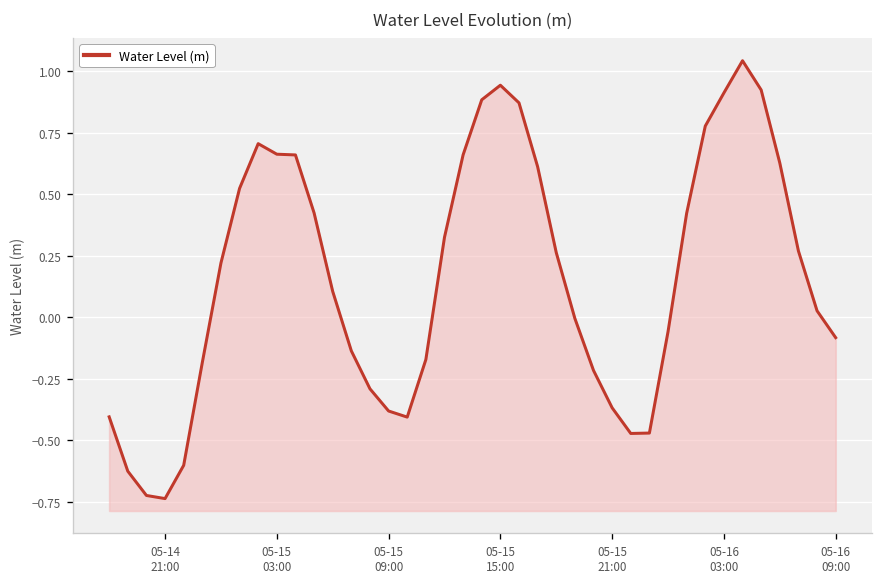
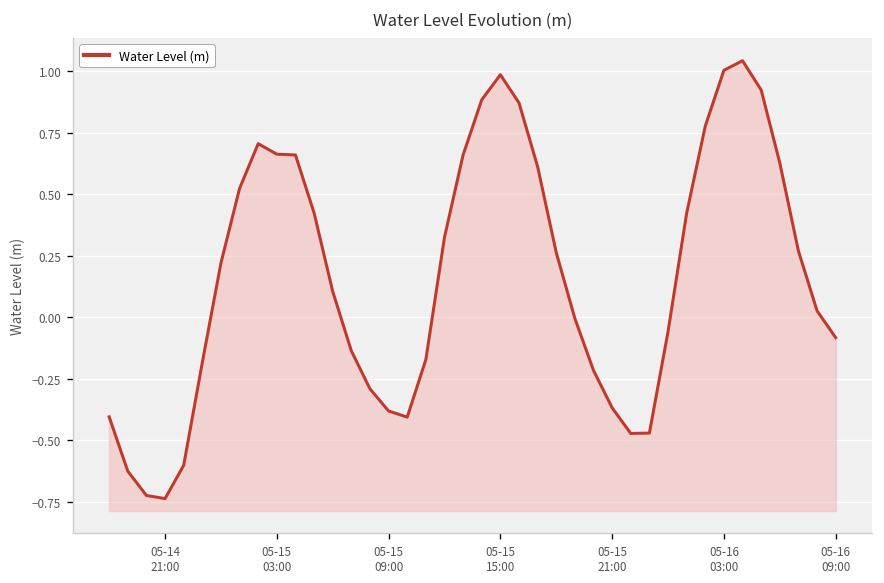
  {
    "05-14 21:00": -0.74,
    "05-15 03:00": 0.66,
    "05-15 09:00": -0.38,
-   "05-15 15:00": 0.94,
+   "05-15 15:00": 0.98,
    "05-15 21:00": -0.37,
-   "05-16 03:00": 0.91,
+   "05-16 03:00": 1.00,
    "05-16 09:00": -0.08
  }
